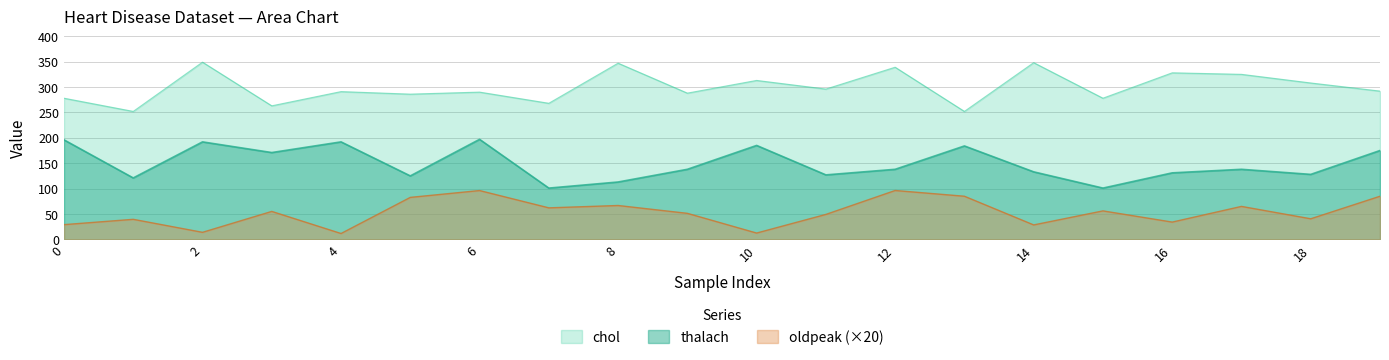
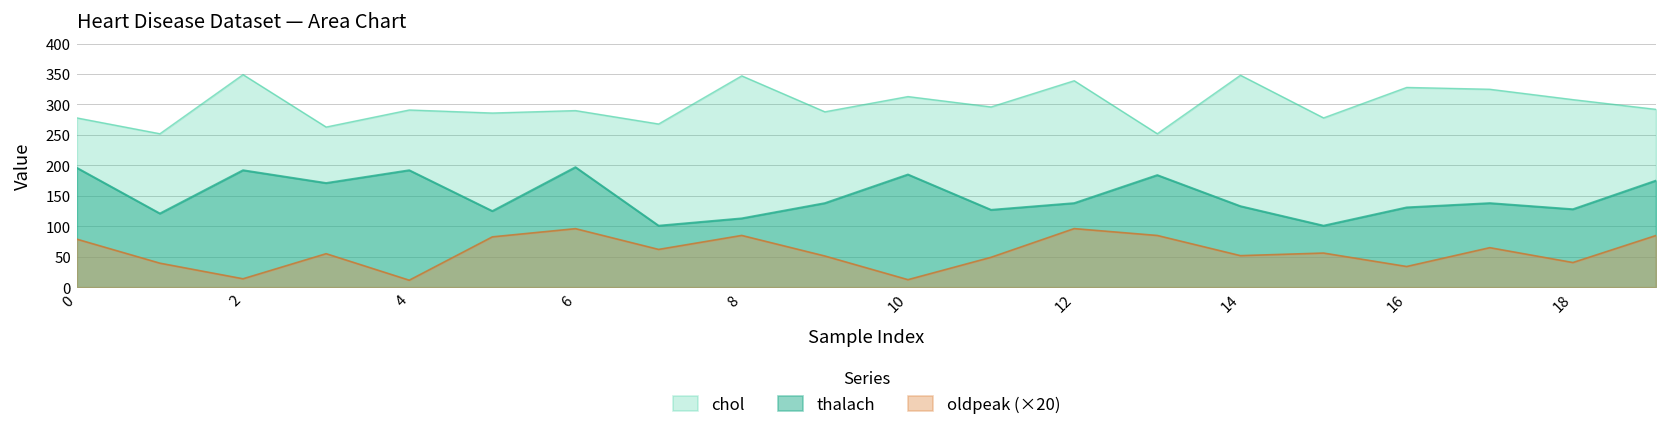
  {
    "oldpeak (×20)": {
-     "0": 30,
+     "0": 80,
      "2": 10,
      "4": 10,
      "6": 100,
-     "8": 70,
+     "8": 90,
      "10": 10,
      "12": 100,
-     "14": 30,
+     "14": 50,
      "16": 30,
      "18": 40
    }
  }
